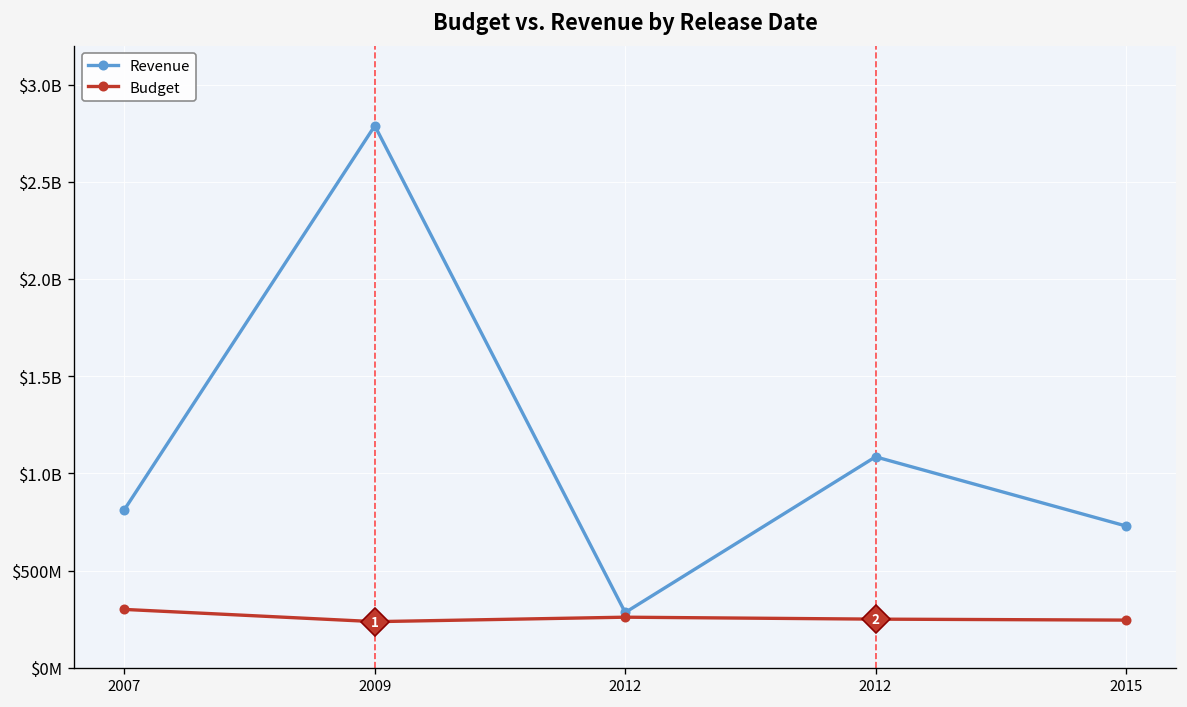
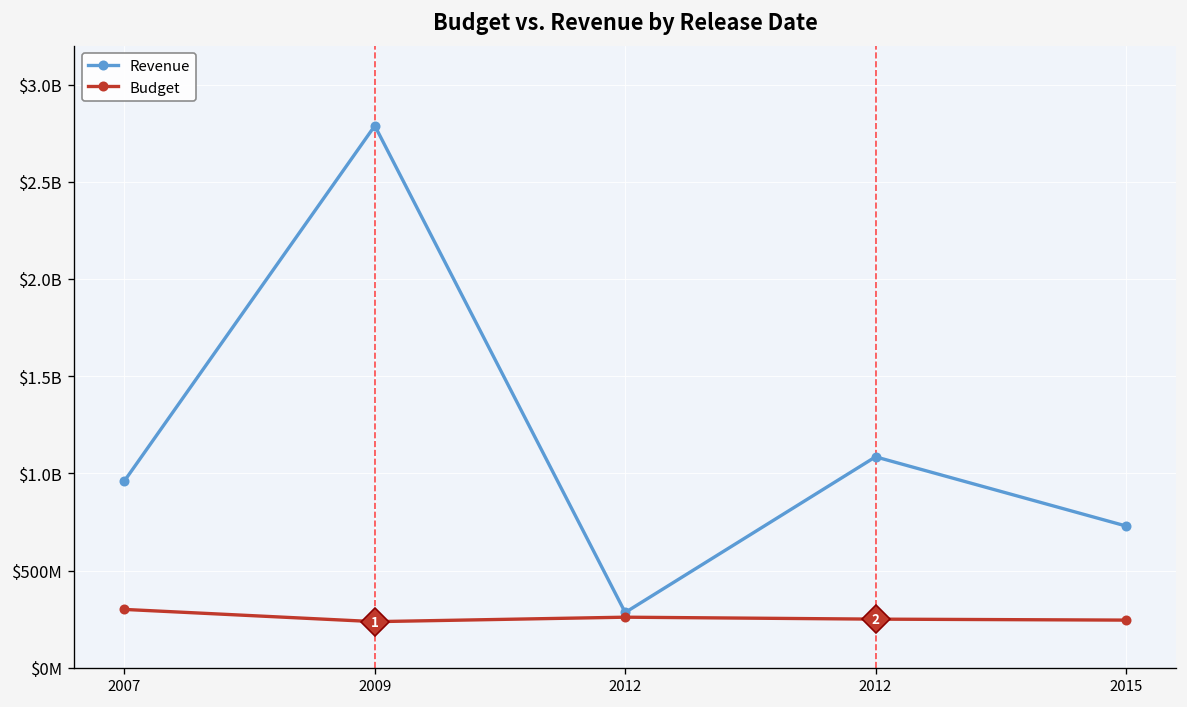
  {
    "Revenue": {
-     "2007": "$810000000",
+     "2007": "$960000000",
      "2009": "$2790000000",
      "2015": "$730000000"
    }
  }
